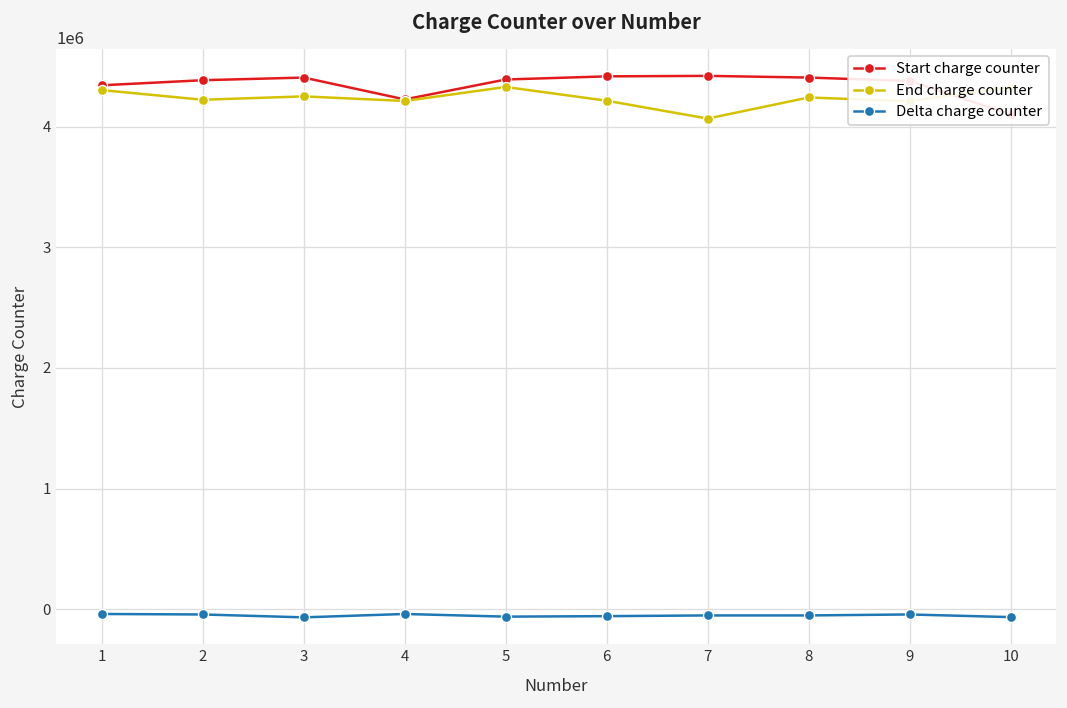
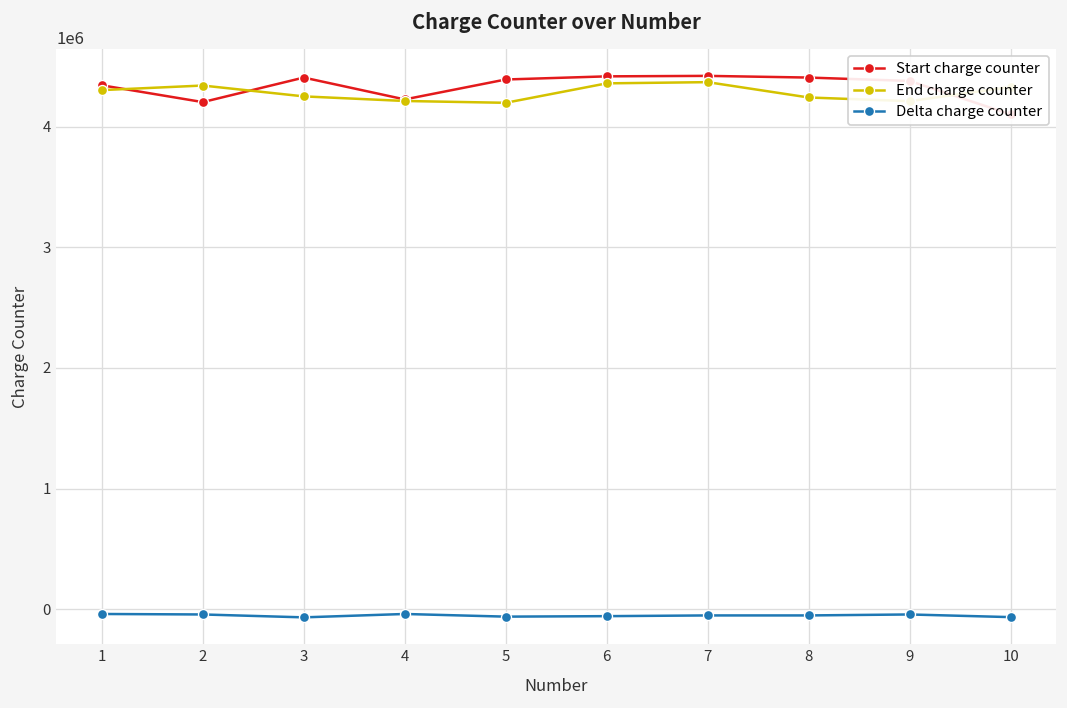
  {
    "Start charge counter": {
      "1": 4340000,
-     "2": 4380000,
+     "2": 4200000,
      "3": 4410000,
      "5": 4390000,
      "6": 4420000,
      "7": 4420000,
      "8": 4410000
    },
    "End charge counter": {
      "1": 4300000,
-     "2": 4220000,
+     "2": 4340000,
      "3": 4250000,
-     "5": 4330000,
-     "6": 4210000,
-     "7": 4070000,
+     "5": 4200000,
+     "6": 4360000,
+     "7": 4370000,
      "8": 4240000
    },
    "Delta charge counter": {
      "1": -40000,
      "2": -40000,
      "3": -70000,
      "4": -40000,
      "5": -60000,
      "6": -60000,
      "7": -50000,
      "8": -50000,
      "9": -40000,
      "10": -70000
    }
  }
